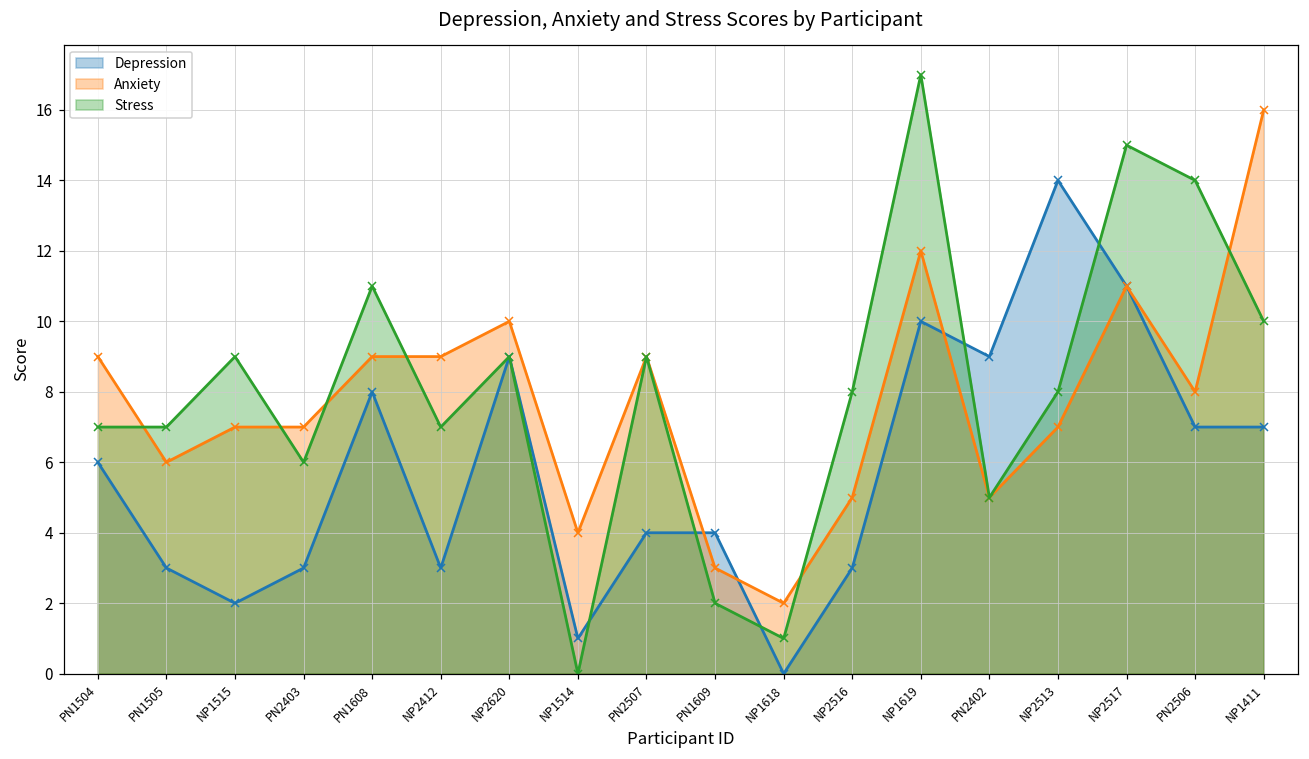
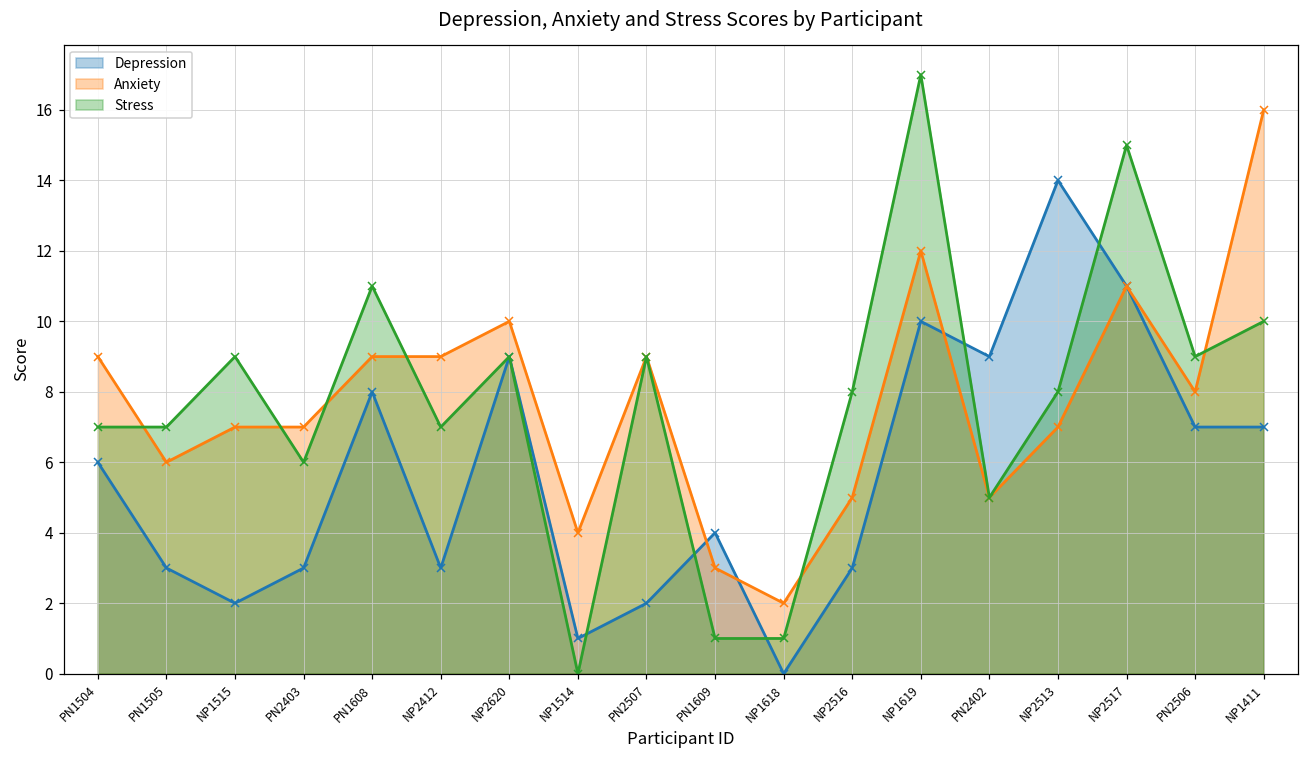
  {
    "Depression": {
      "PN1504": 6,
      "PN1505": 3,
      "NP1515": 2,
      "PN2403": 3,
      "PN1608": 8,
      "NP2412": 3,
      "NP1514": 1,
-     "PN2507": 4,
+     "PN2507": 2,
      "PN1609": 4,
      "NP1618": 0,
      "NP2516": 3,
      "NP1619": 10,
      "PN2402": 9,
      "NP2513": 14,
      "PN2506": 7,
      "NP1411": 7
    },
    "Anxiety": {
      "PN1504": 9,
      "PN1505": 6,
      "NP1515": 7,
      "PN2403": 7,
      "PN1608": 9,
      "NP2412": 9,
      "NP2620": 10,
      "NP1514": 4,
      "PN1609": 3,
      "NP1618": 2,
      "NP2516": 5,
      "NP1619": 12,
      "NP2513": 7,
      "PN2506": 8,
      "NP1411": 16
    },
    "Stress": {
      "PN1504": 7,
      "PN1505": 7,
      "NP1515": 9,
      "PN2403": 6,
      "PN1608": 11,
      "NP2412": 7,
      "NP1514": 0,
-     "PN1609": 2,
+     "PN1609": 1,
      "NP1618": 1,
      "NP2516": 8,
      "NP1619": 17,
      "NP2513": 8,
      "NP2517": 15,
-     "PN2506": 14,
+     "PN2506": 9,
      "NP1411": 10
    }
  }
